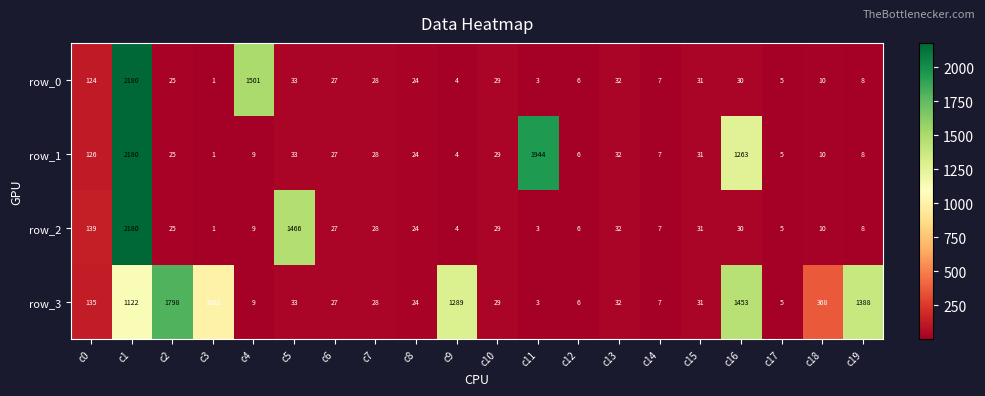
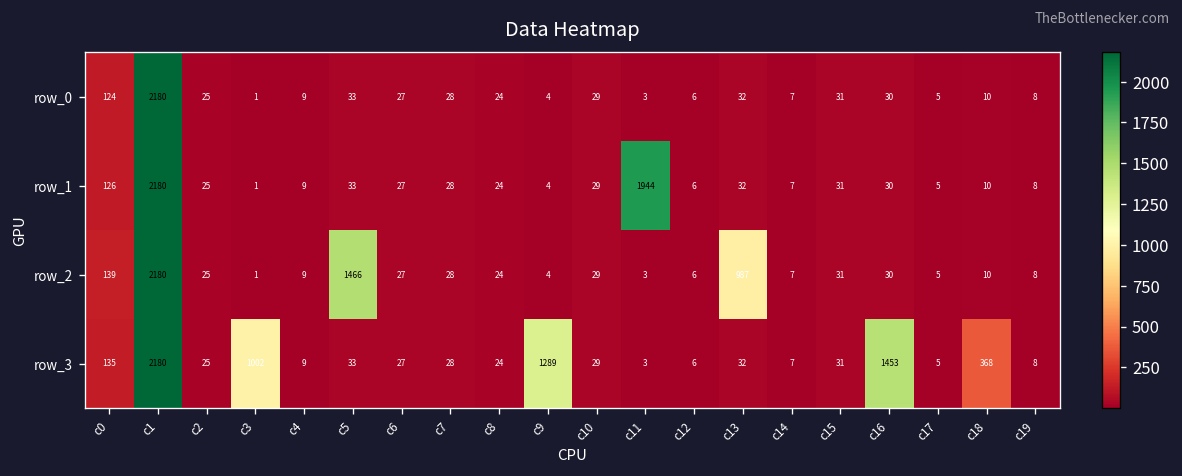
  {
    "row_0": {
      "c0": 124,
      "c1": 2180,
      "c2": 25,
      "c3": 1,
-     "c4": 1501,
+     "c4": 9,
      "c5": 33,
      "c6": 27,
      "c7": 28,
      "c8": 24,
      "c9": 4,
      "c10": 29,
      "c11": 3,
      "c12": 6,
      "c13": 32,
      "c14": 7,
      "c15": 31,
      "c16": 30,
      "c17": 5,
      "c18": 10,
      "c19": 8
    },
    "row_1": {
      "c0": 126,
      "c1": 2180,
      "c2": 25,
      "c3": 1,
      "c4": 9,
      "c5": 33,
      "c6": 27,
      "c7": 28,
      "c8": 24,
      "c9": 4,
      "c10": 29,
      "c11": 1944,
      "c12": 6,
      "c13": 32,
      "c14": 7,
      "c15": 31,
-     "c16": 1263,
+     "c16": 30,
      "c17": 5,
      "c18": 10,
      "c19": 8
    },
    "row_2": {
      "c0": 139,
      "c1": 2180,
      "c2": 25,
      "c3": 1,
      "c4": 9,
      "c5": 1466,
      "c6": 27,
      "c7": 28,
      "c8": 24,
      "c9": 4,
      "c10": 29,
      "c11": 3,
      "c12": 6,
-     "c13": 32,
+     "c13": 987,
      "c14": 7,
      "c15": 31,
      "c16": 30,
      "c17": 5,
      "c18": 10,
      "c19": 8
    },
    "row_3": {
      "c0": 135,
-     "c1": 1122,
-     "c2": 1798,
+     "c1": 2180,
+     "c2": 25,
      "c3": 1002,
      "c4": 9,
      "c5": 33,
      "c6": 27,
      "c7": 28,
      "c8": 24,
      "c9": 1289,
      "c10": 29,
      "c11": 3,
      "c12": 6,
      "c13": 32,
      "c14": 7,
      "c15": 31,
      "c16": 1453,
      "c17": 5,
      "c18": 368,
-     "c19": 1388
+     "c19": 8
    }
  }
